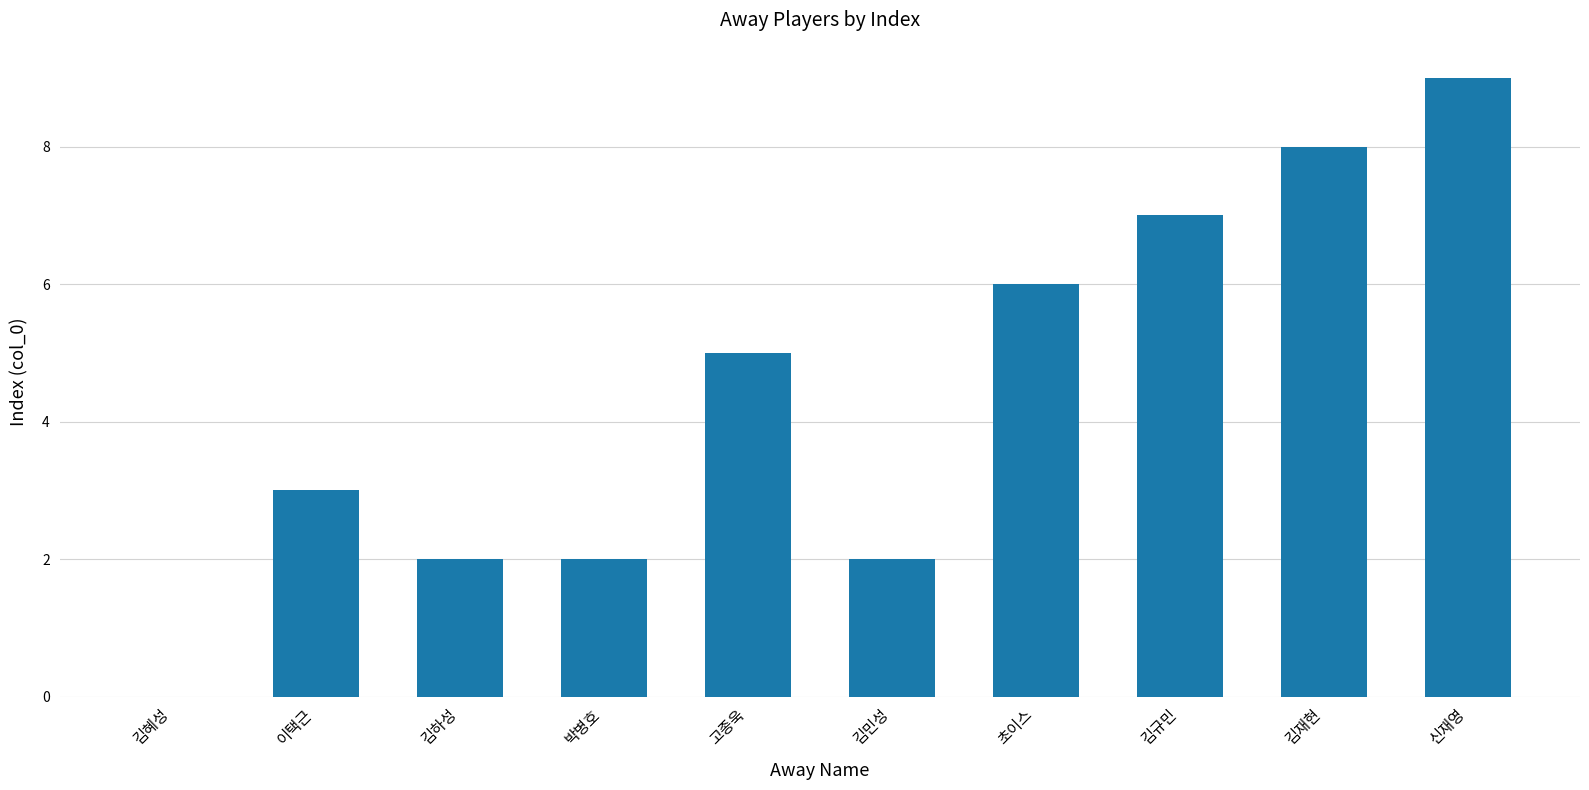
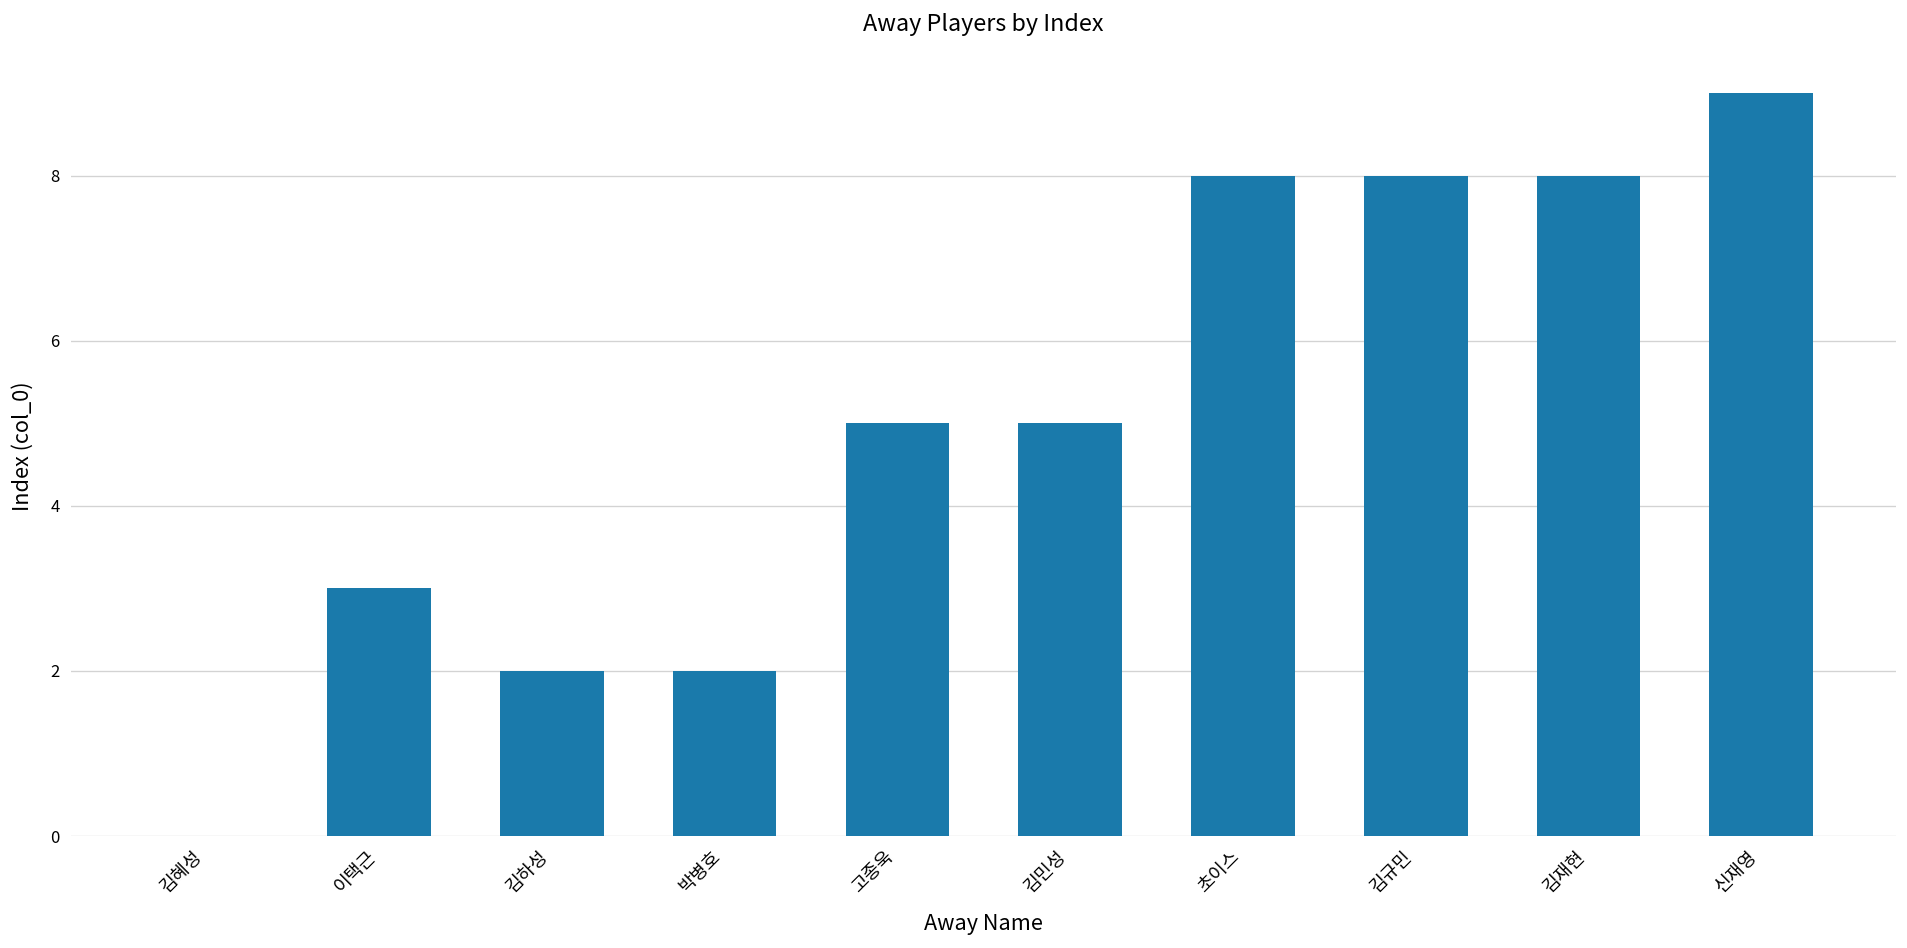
  {
    "김혜성": 0,
    "이택근": 3,
    "김하성": 2,
    "박병호": 2,
    "고종욱": 5,
-   "김민성": 2,
-   "초이스": 6,
-   "김규민": 7,
+   "김민성": 5,
+   "초이스": 8,
+   "김규민": 8,
    "김재현": 8,
    "신재영": 9
  }
